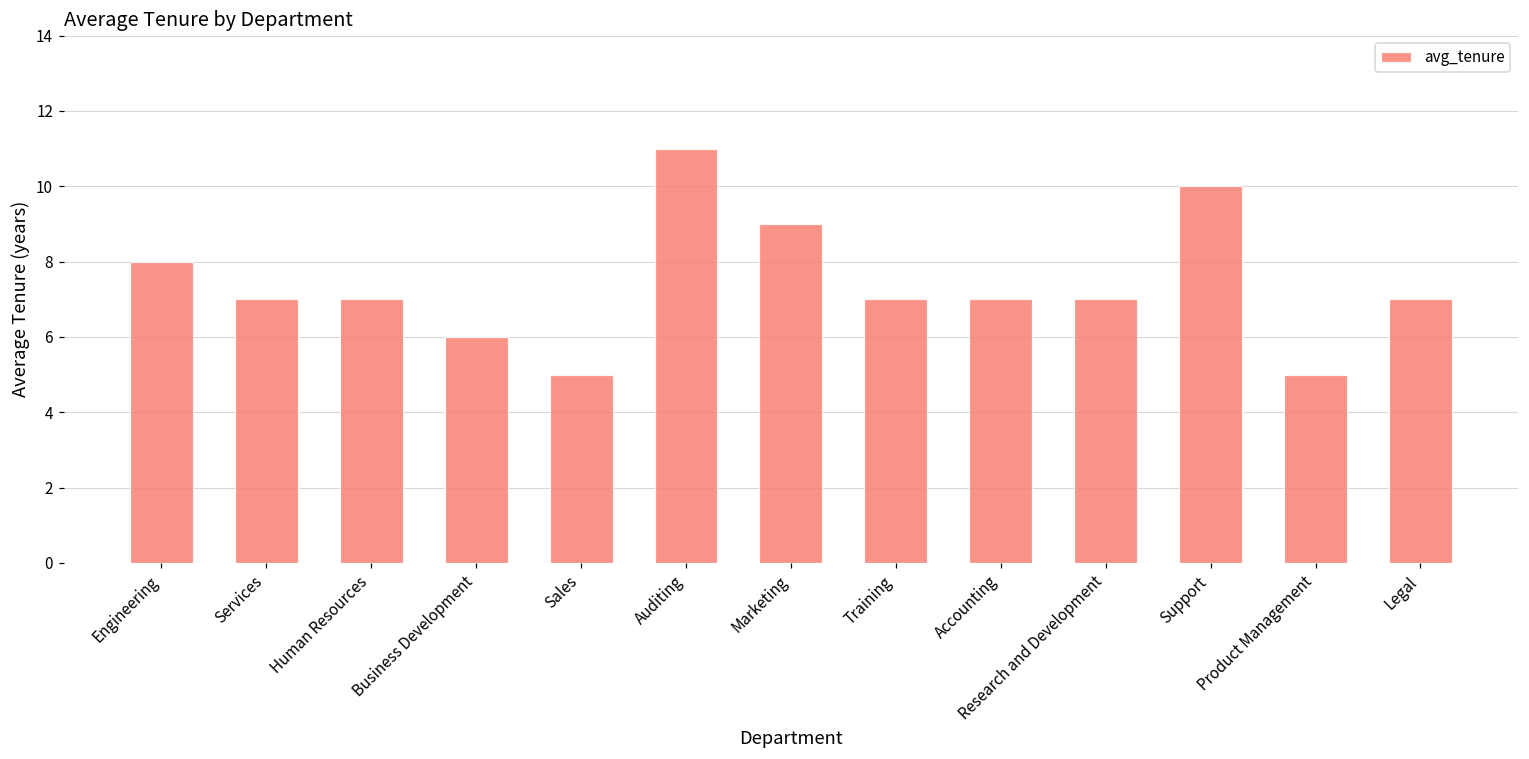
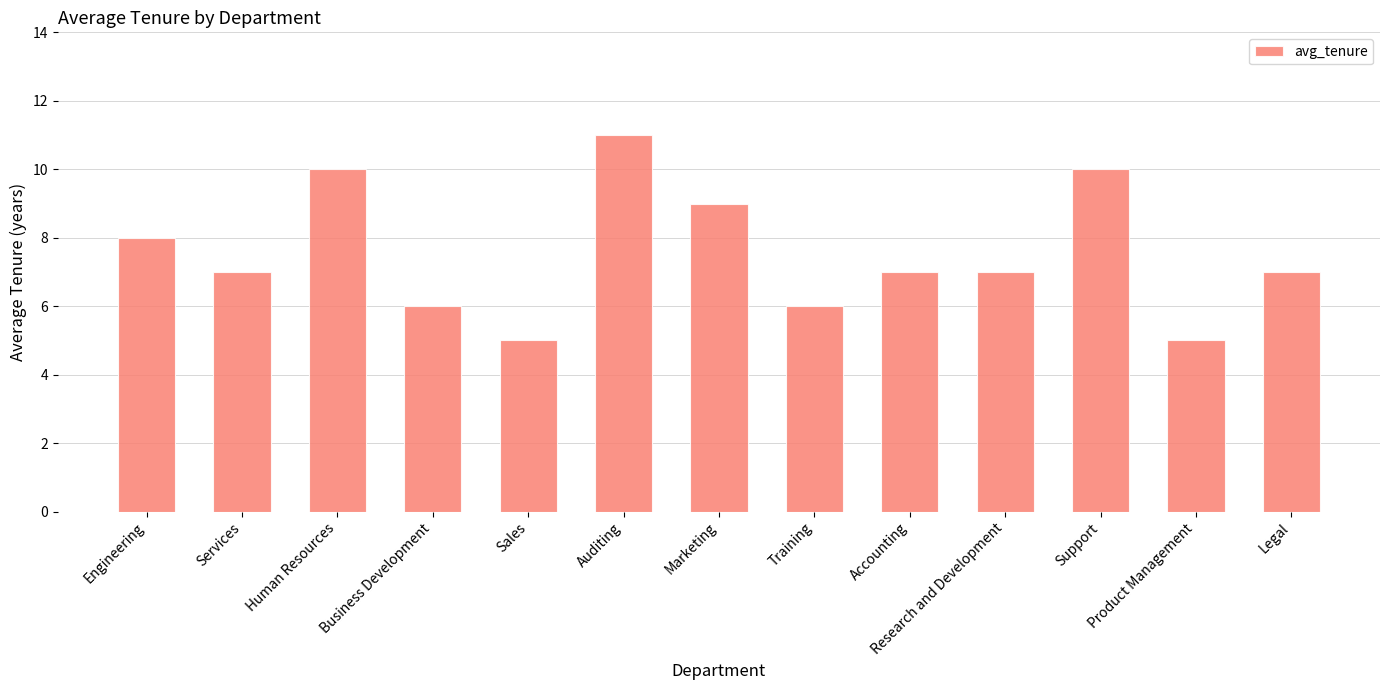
  {
    "Engineering": 8,
    "Services": 7,
-   "Human Resources": 7,
+   "Human Resources": 10,
    "Business Development": 6,
    "Sales": 5,
    "Auditing": 11,
    "Marketing": 9,
-   "Training": 7,
+   "Training": 6,
    "Accounting": 7,
    "Research and Development": 7,
    "Support": 10,
    "Product Management": 5,
    "Legal": 7
  }
